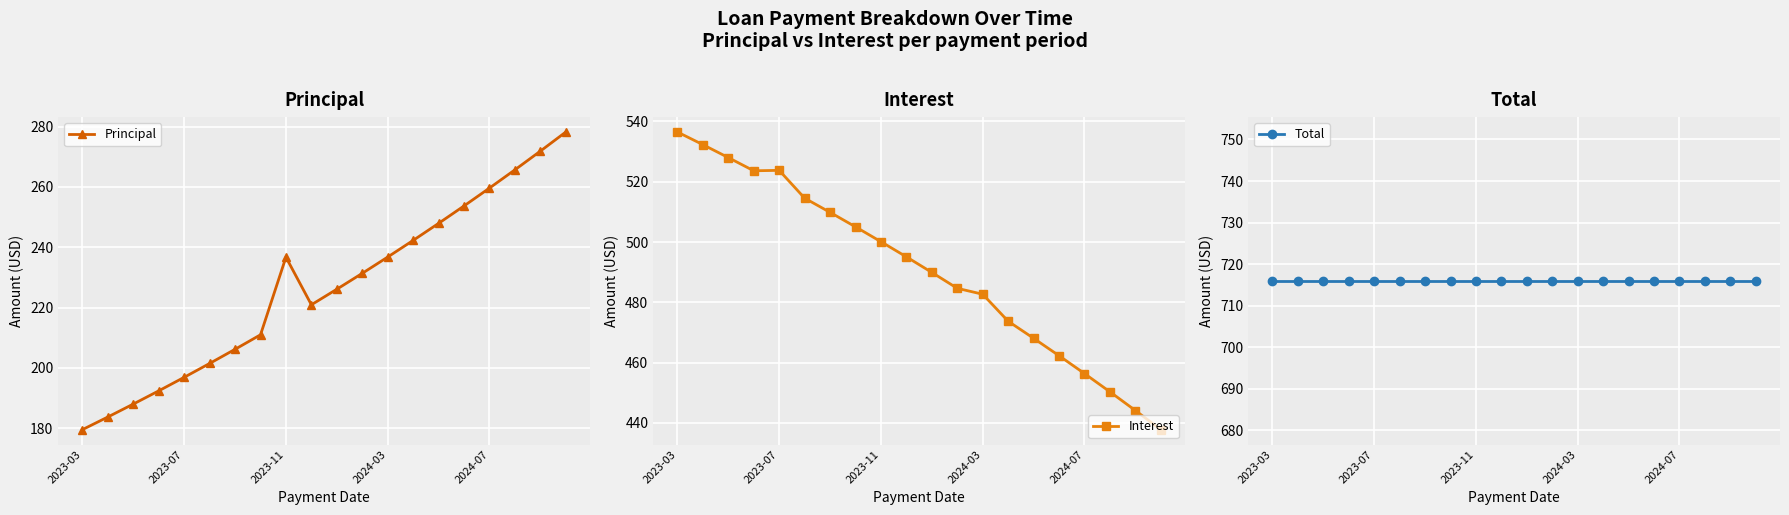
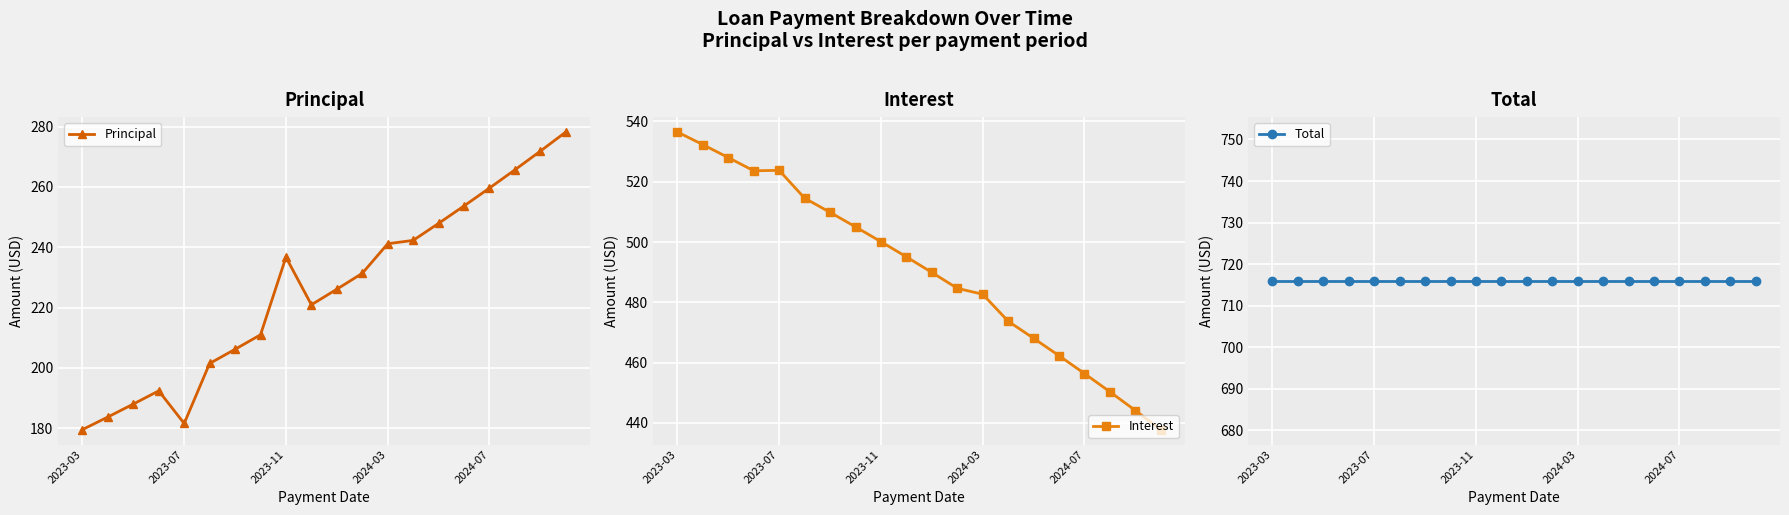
  {
    "Principal": {
      "2023-03": 180,
-     "2023-07": 197,
+     "2023-07": 182,
      "2023-11": 237,
-     "2024-03": 237,
+     "2024-03": 241,
      "2024-07": 260
    },
    "Interest": {
      "2023-03": 536,
      "2023-07": 524,
      "2023-11": 500,
      "2024-03": 483,
      "2024-07": 456
    },
    "Total": {
      "2023-03": 716,
      "2023-07": 716,
      "2023-11": 716,
      "2024-03": 716,
      "2024-07": 716
    }
  }
